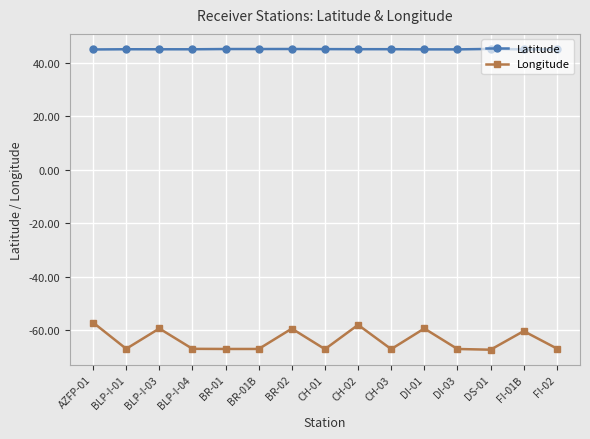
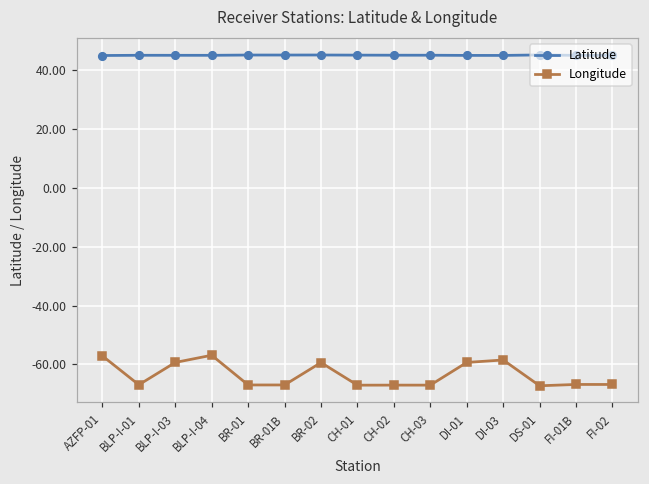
  {
    "Latitude": {
      "AZFP-01": 45,
      "BLP-I-01": 45,
      "BLP-I-03": 45,
      "BLP-I-04": 45,
      "BR-01": 45,
      "BR-01B": 45,
      "BR-02": 45,
      "CH-01": 45,
      "CH-02": 45,
      "CH-03": 45,
      "DI-01": 45,
      "DI-03": 45
    },
    "Longitude": {
      "AZFP-01": -57,
      "BLP-I-01": -67,
      "BLP-I-03": -59,
-     "BLP-I-04": -67,
+     "BLP-I-04": -57,
      "BR-01": -67,
      "BR-01B": -67,
      "BR-02": -59,
      "CH-01": -67,
-     "CH-02": -58,
+     "CH-02": -67,
      "CH-03": -67,
      "DI-01": -59,
-     "DI-03": -67,
+     "DI-03": -58,
      "DS-01": -67,
-     "FI-01B": -60,
+     "FI-01B": -67,
      "FI-02": -67
    }
  }
